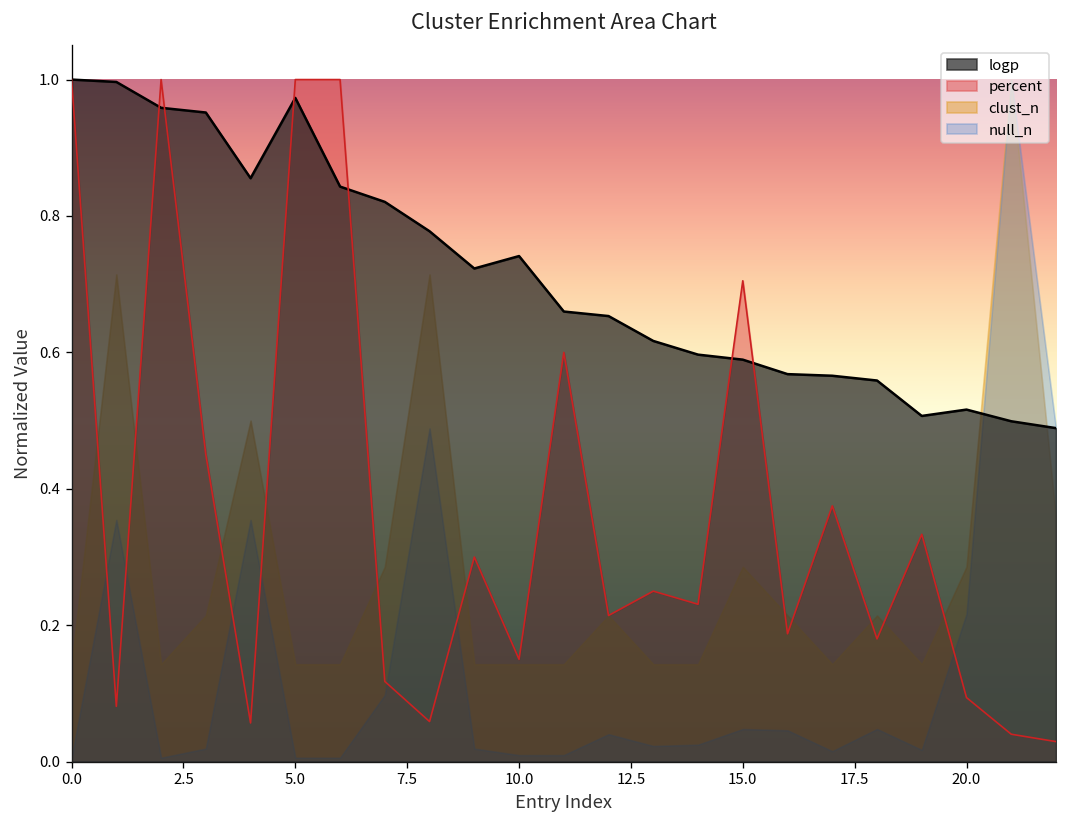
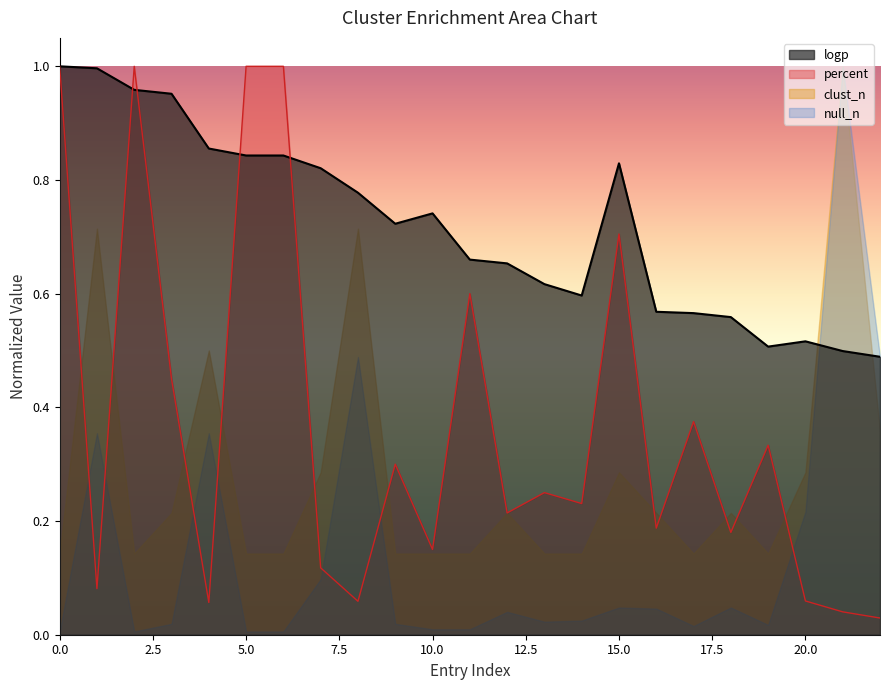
  {
    "logp": {
-     "5.0": 0.97,
+     "5.0": 0.84,
      "10.0": 0.74,
-     "15.0": 0.59,
+     "15.0": 0.83,
      "20.0": 0.52
    },
    "percent": {
      "5.0": 1.00,
      "10.0": 0.15,
      "15.0": 0.70,
-     "20.0": 0.09
+     "20.0": 0.06
    },
    "clust_n": {
      "0.0": 0.14,
      "5.0": 0.14,
      "10.0": 0.14,
      "15.0": 0.29,
      "20.0": 0.29
    },
    "null_n": {
      "0.0": 0.01,
      "5.0": 0.01,
      "10.0": 0.01,
      "15.0": 0.05,
      "20.0": 0.22
    }
  }
